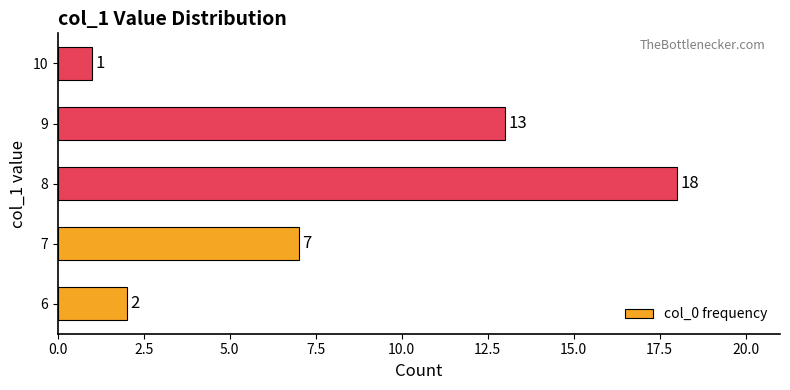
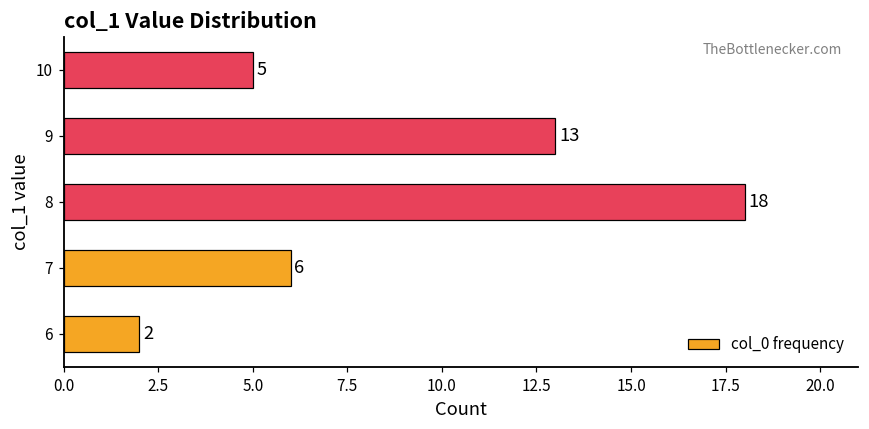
  {
-   "10": 1,
+   "10": 5,
    "9": 13,
    "8": 18,
-   "7": 7,
+   "7": 6,
    "6": 2
  }
